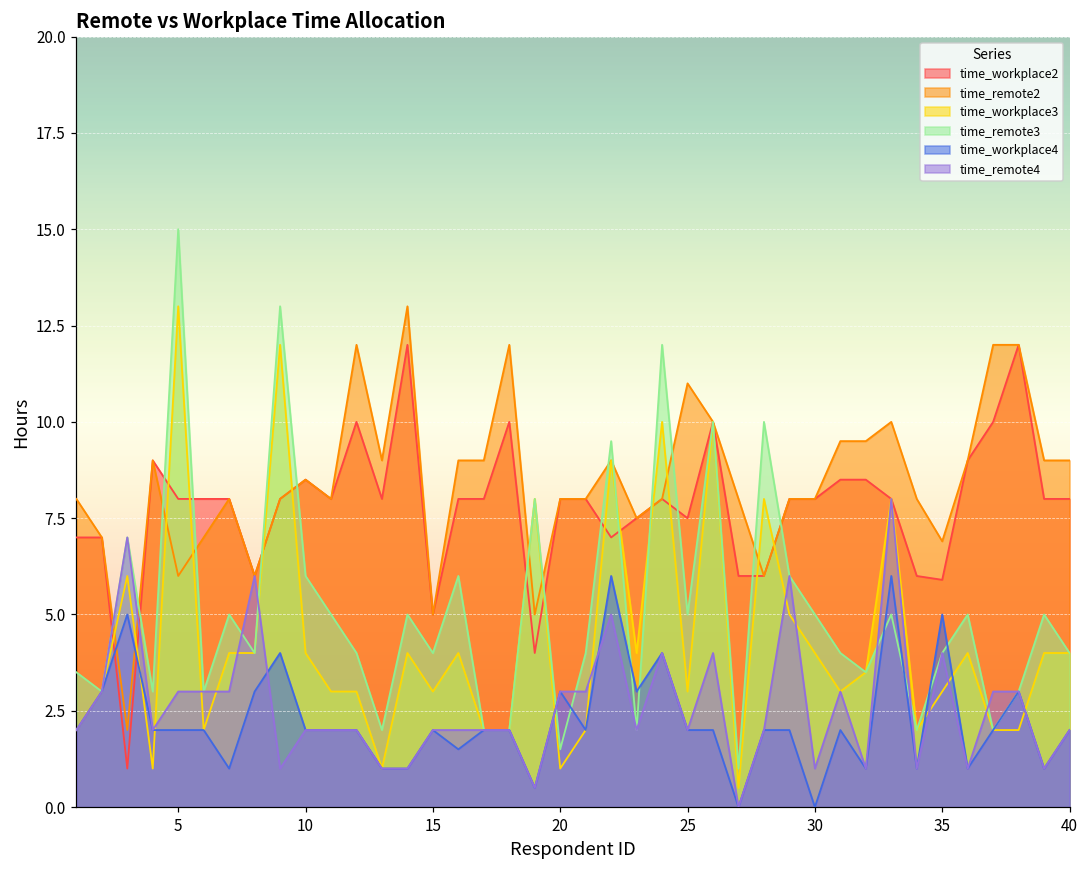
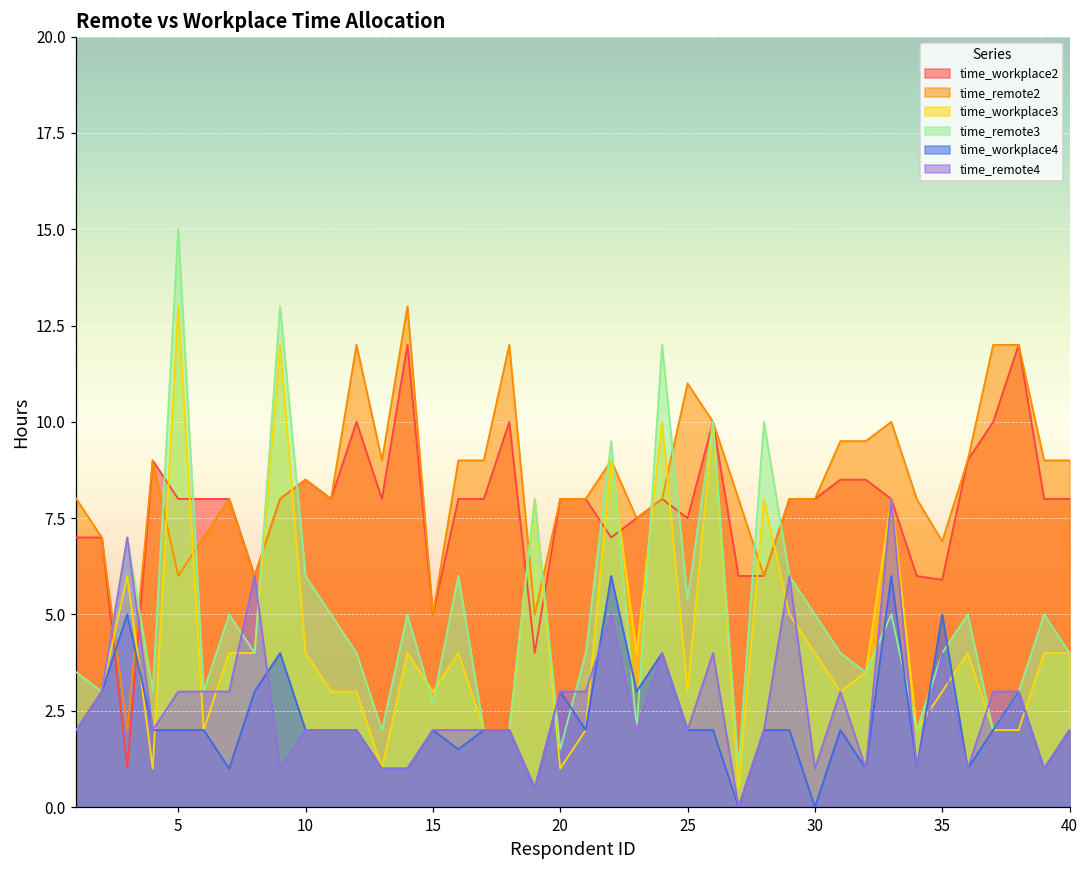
  {
    "time_workplace2": {
      "5": 8.0,
      "25": 7.5,
      "35": 5.9,
      "40": 8.0
    },
    "time_remote2": {
      "5": 6.0,
      "25": 11.0,
      "35": 6.9,
      "40": 9.0
    },
    "time_workplace3": {
      "5": 13.0,
      "10": 4.0,
      "15": 3.0,
      "20": 1.0,
      "25": 3.0,
      "30": 4.0,
      "35": 3.0
    },
    "time_remote3": {
      "5": 15.0,
      "10": 6.0,
-     "15": 4.0,
+     "15": 2.7,
      "20": 1.5,
-     "25": 5.0,
+     "25": 5.4,
      "30": 5.0
    },
    "time_workplace4": {
      "5": 2.0,
      "30": 0.0,
      "35": 5.0
    },
    "time_remote4": {
      "5": 3.0,
      "30": 1.0
    }
  }
